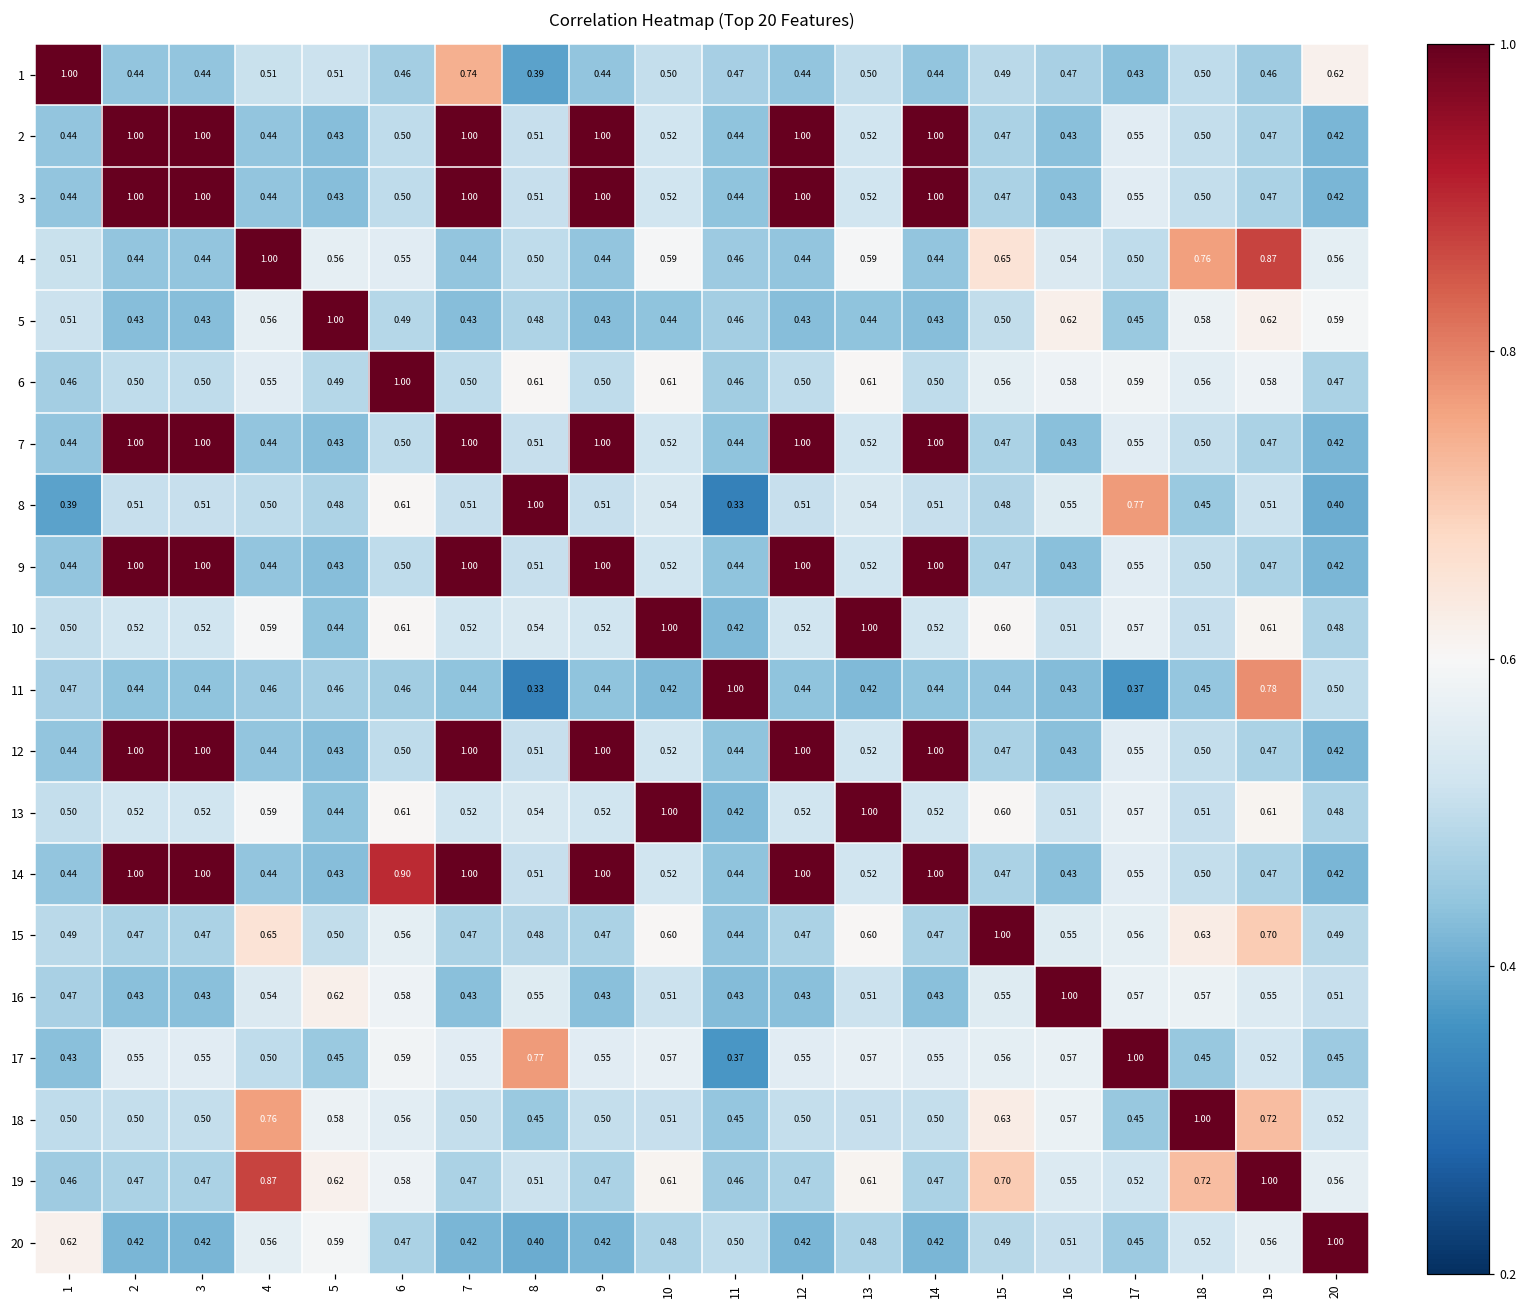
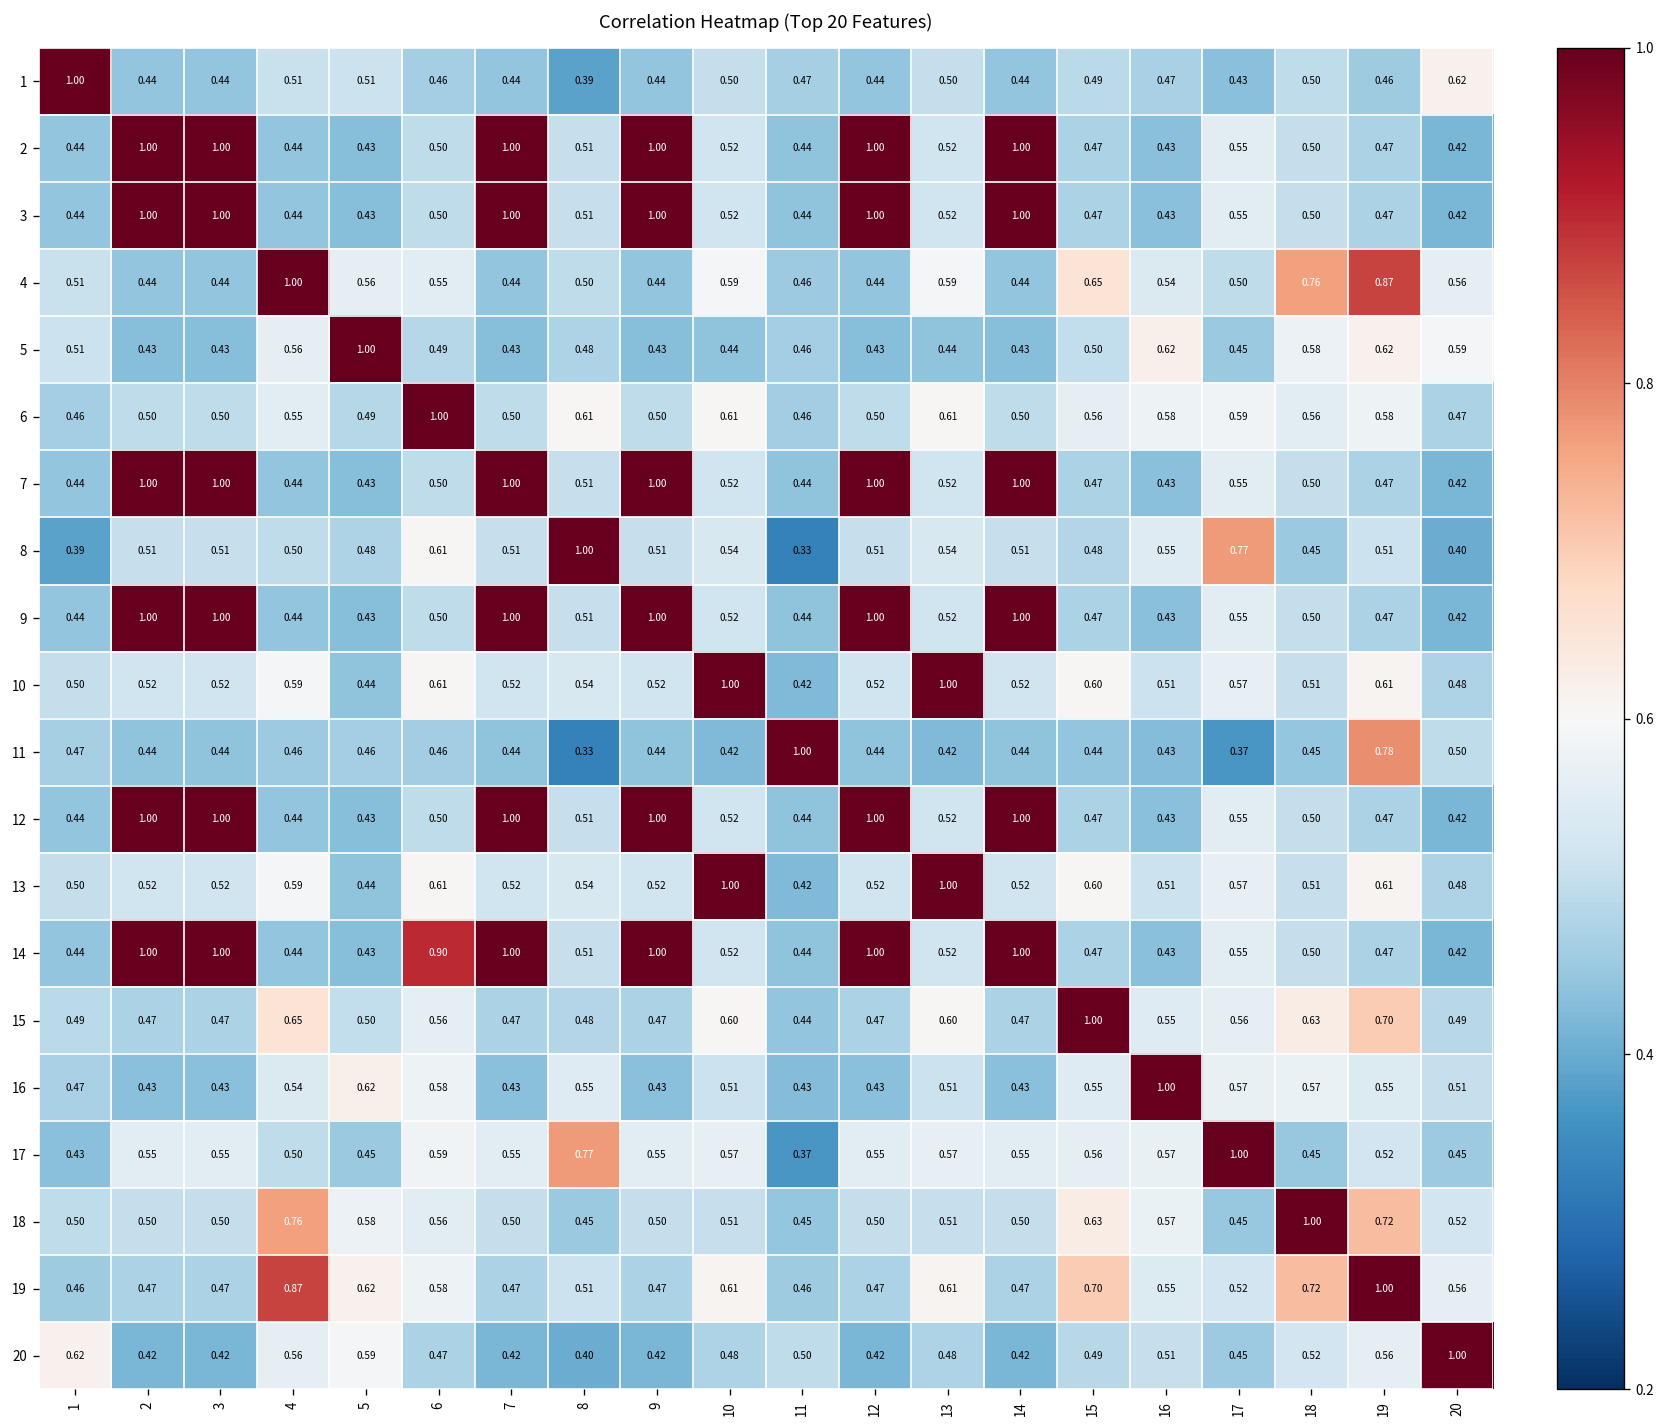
  {
    "1": {
      "1": 1.00,
      "2": 0.44,
      "3": 0.44,
      "4": 0.51,
      "5": 0.51,
      "6": 0.46,
-     "7": 0.74,
+     "7": 0.44,
      "8": 0.39,
      "9": 0.44,
      "10": 0.50,
      "11": 0.47,
      "12": 0.44,
      "13": 0.50,
      "14": 0.44,
      "15": 0.49,
      "16": 0.47,
      "17": 0.43,
      "18": 0.50,
      "19": 0.46,
      "20": 0.62
    }
  }
